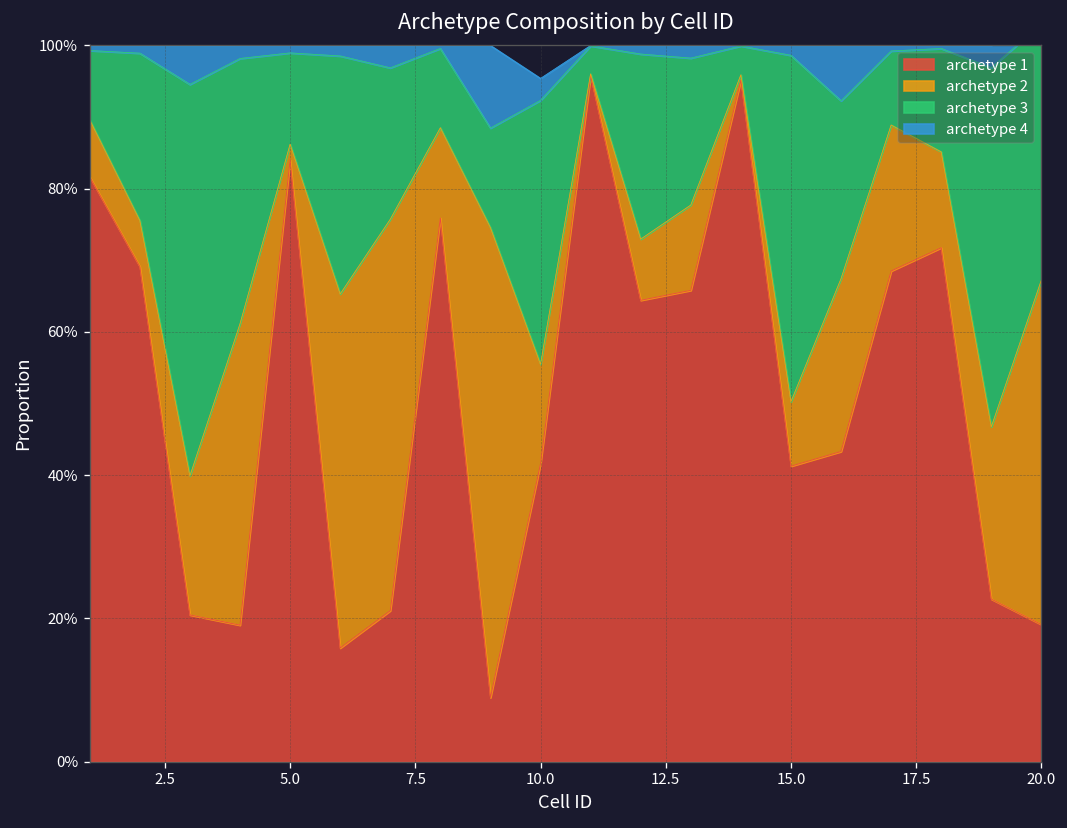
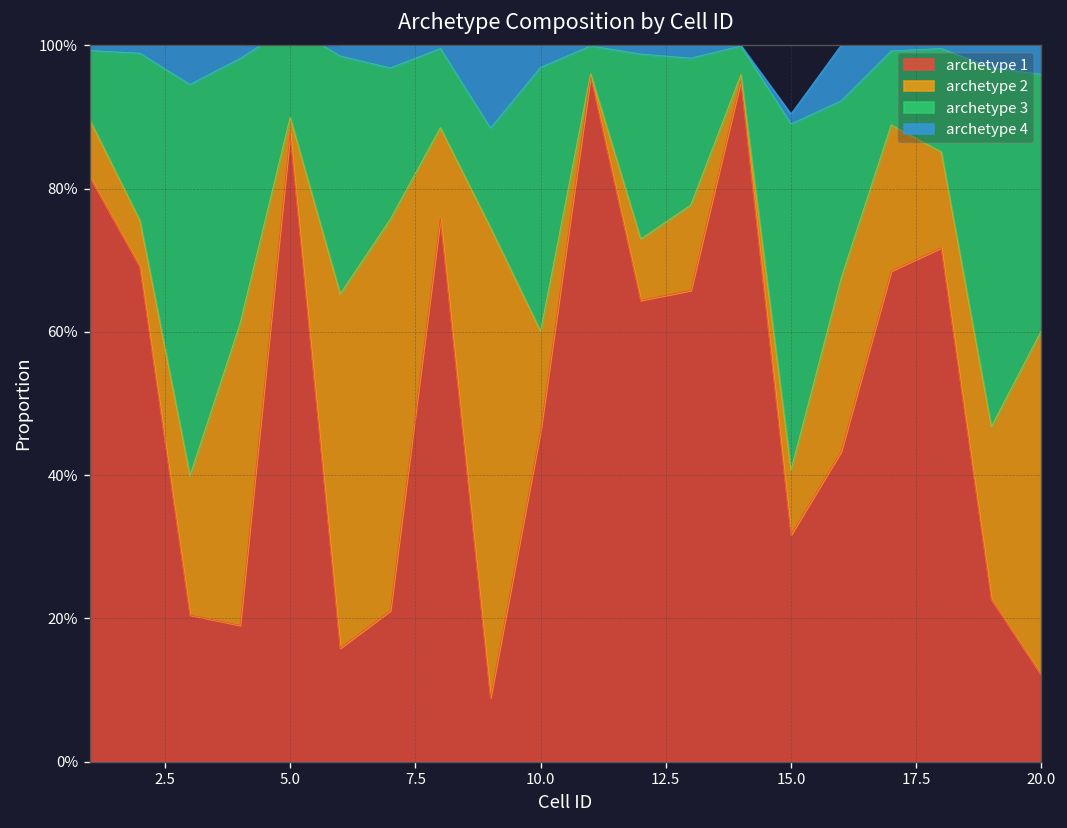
  {
    "archetype 1": {
-     "5.0": "84%",
-     "10.0": "42%",
-     "15.0": "41%",
-     "20.0": "19%"
+     "5.0": "88%",
+     "10.0": "46%",
+     "15.0": "32%",
+     "20.0": "12%"
    },
    "archetype 2": {
      "5.0": "2%",
      "10.0": "14%",
      "15.0": "9%",
      "20.0": "48%"
    },
    "archetype 3": {
      "10.0": "37%",
      "15.0": "48%"
    },
    "archetype 4": {
      "10.0": "3%",
      "15.0": "1%"
    }
  }
